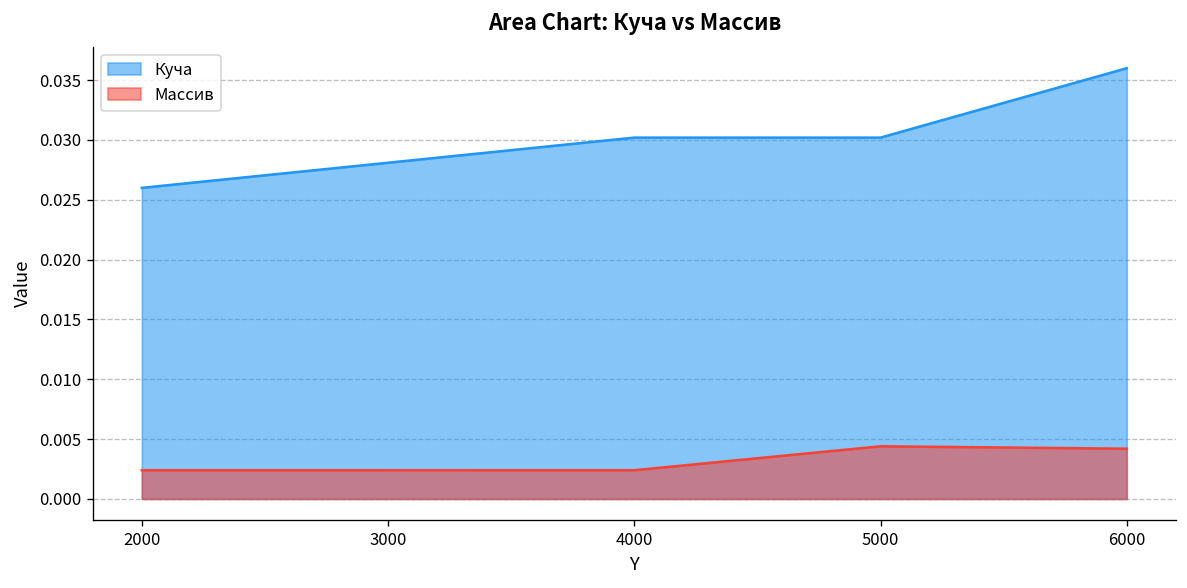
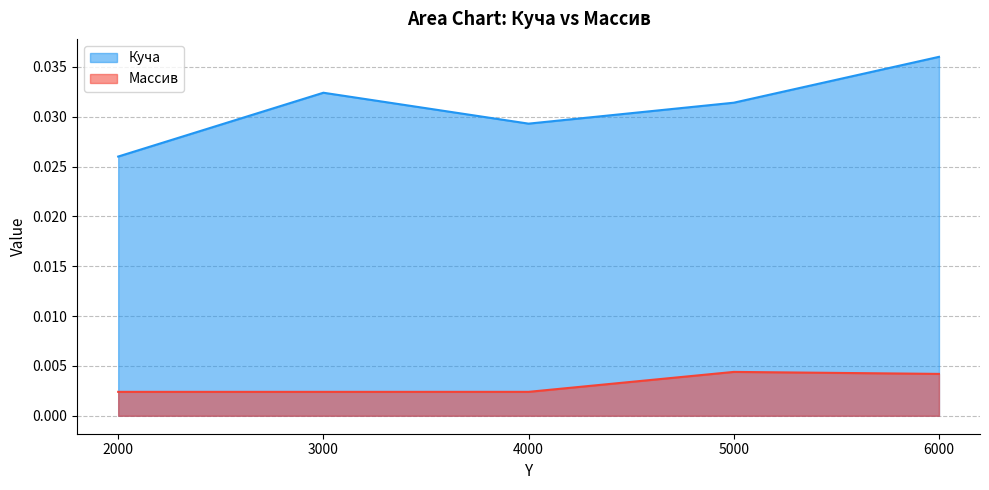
  {
    "Куча": {
      "2000": 0.026,
-     "3000": 0.028,
-     "4000": 0.030,
-     "5000": 0.030,
+     "3000": 0.032,
+     "4000": 0.029,
+     "5000": 0.031,
      "6000": 0.036
    },
    "Массив": {
      "2000": 0.002,
      "3000": 0.002,
      "4000": 0.002,
      "5000": 0.004,
      "6000": 0.004
    }
  }
